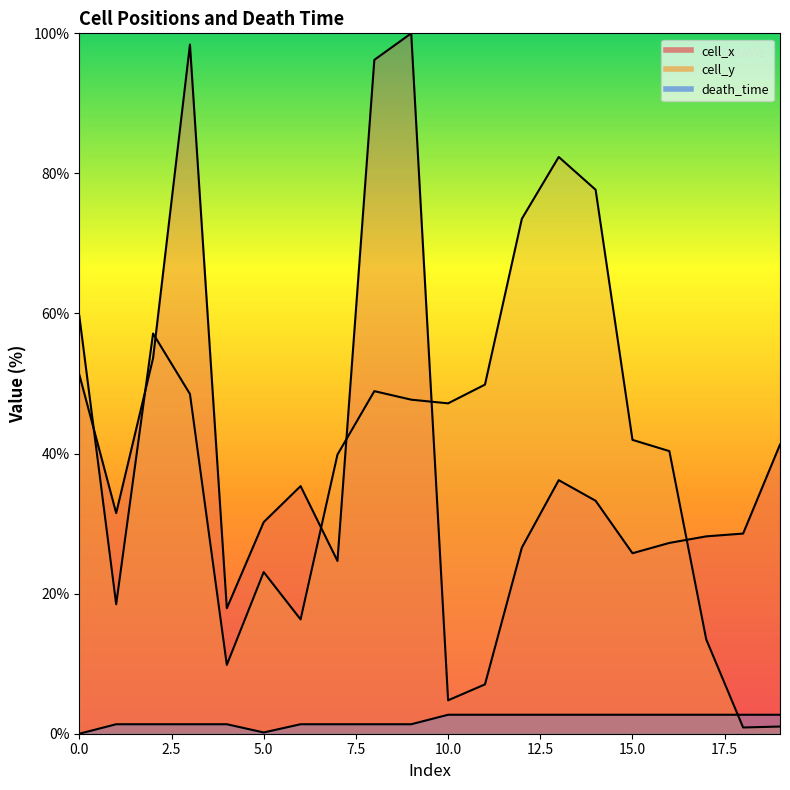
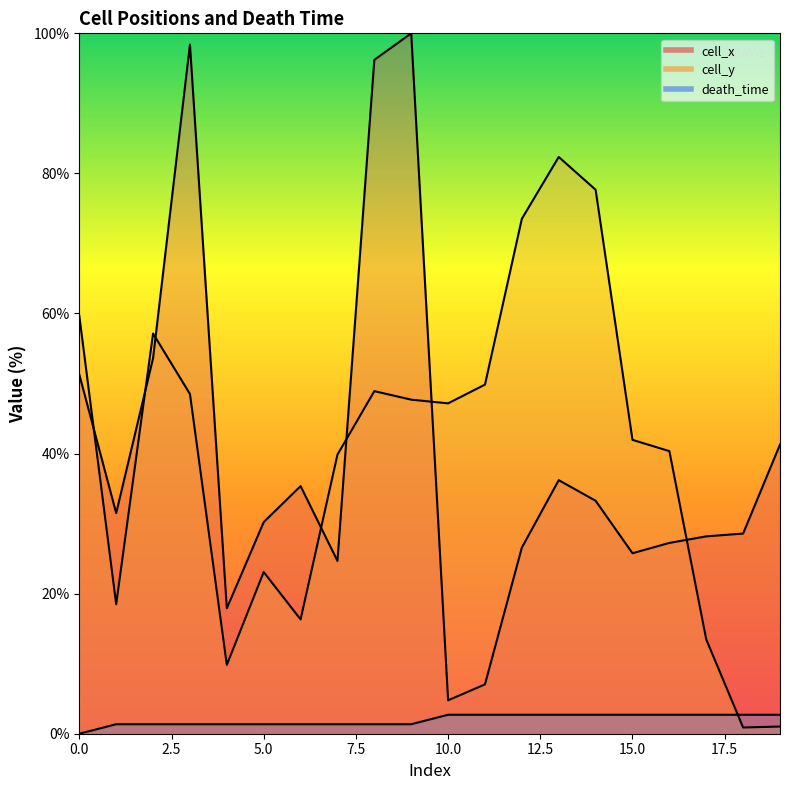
  {
    "death_time": {
      "0.0": "0%",
-     "5.0": "0%",
+     "5.0": "1%",
      "10.0": "3%",
      "15.0": "3%"
    }
  }
